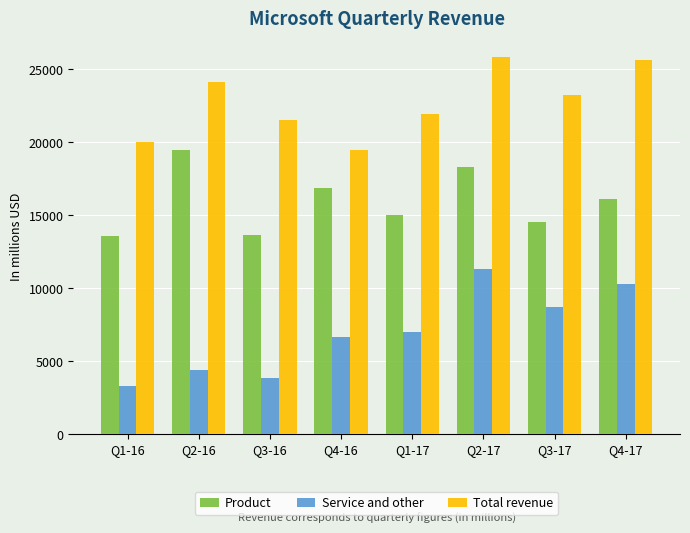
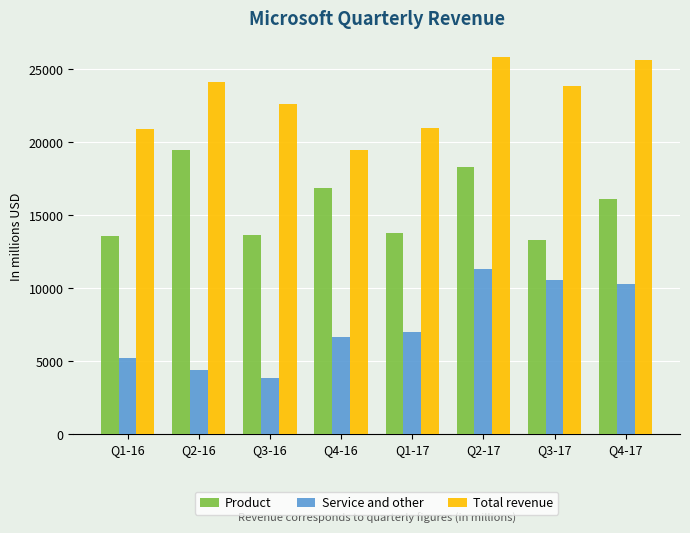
  {
    "Product": {
      "Q1-16": 13600,
      "Q2-16": 19400,
      "Q3-16": 13600,
      "Q4-16": 16800,
-     "Q1-17": 15000,
+     "Q1-17": 13700,
      "Q2-17": 18300,
-     "Q3-17": 14500,
+     "Q3-17": 13200,
      "Q4-17": 16100
    },
    "Service and other": {
-     "Q1-16": 3300,
+     "Q1-16": 5200,
      "Q2-16": 4400,
      "Q3-16": 3800,
      "Q4-16": 6600,
      "Q1-17": 7000,
      "Q2-17": 11300,
-     "Q3-17": 8700,
+     "Q3-17": 10600,
      "Q4-17": 10300
    },
    "Total revenue": {
-     "Q1-16": 20000,
+     "Q1-16": 20900,
      "Q2-16": 24100,
-     "Q3-16": 21500,
+     "Q3-16": 22600,
      "Q4-16": 19400,
-     "Q1-17": 21900,
+     "Q1-17": 21000,
      "Q2-17": 25800,
-     "Q3-17": 23200,
+     "Q3-17": 23800,
      "Q4-17": 25600
    }
  }
